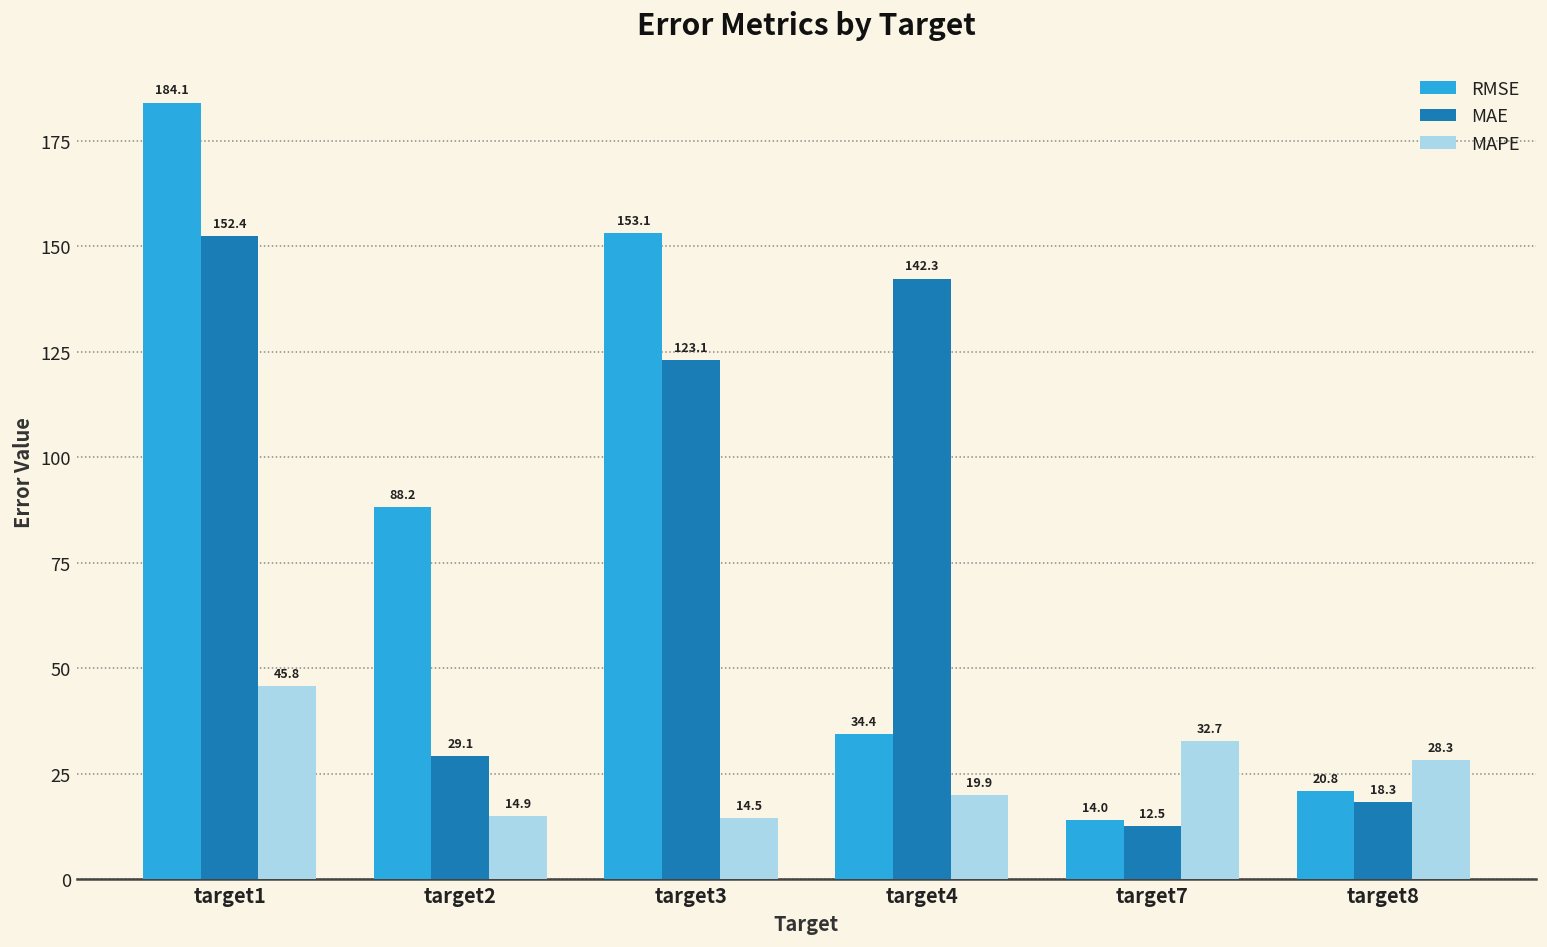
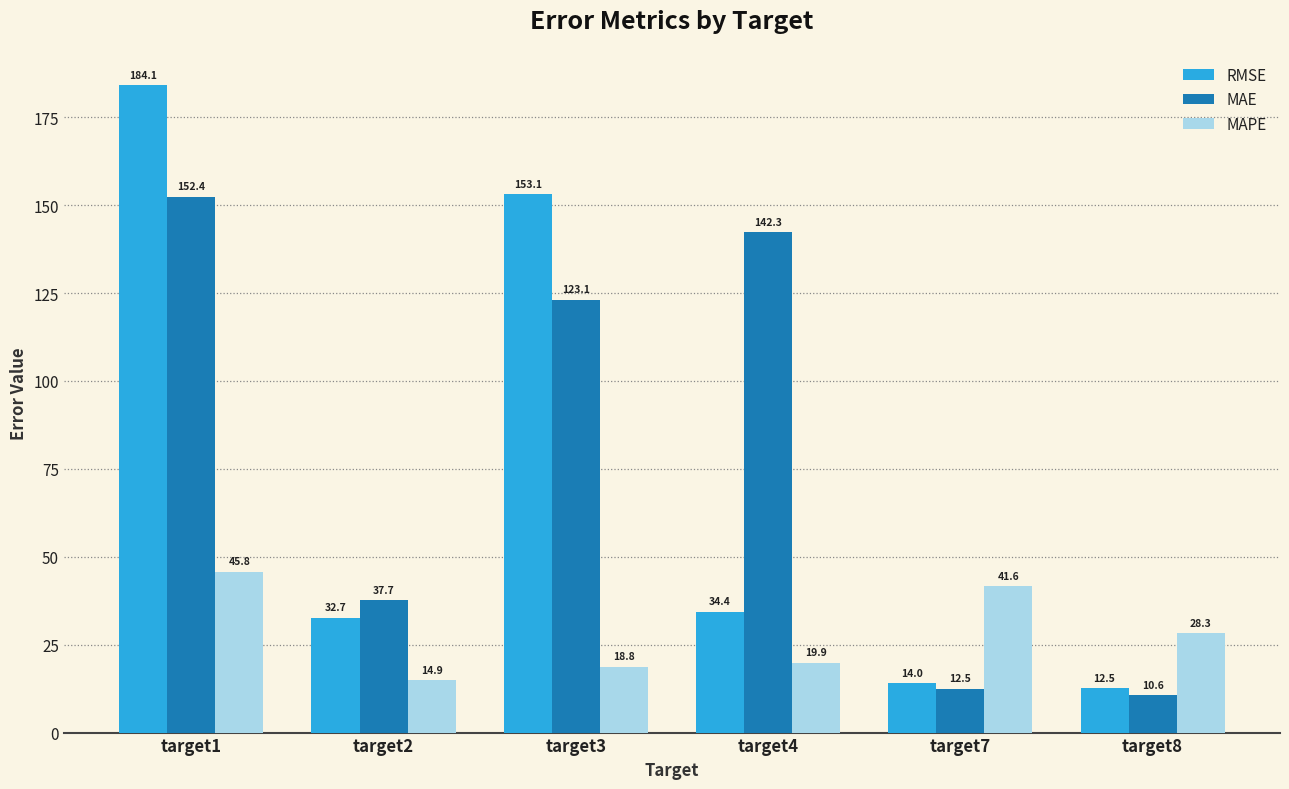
  {
    "RMSE": {
      "target1": 184.1,
-     "target2": 88.2,
+     "target2": 32.7,
      "target3": 153.1,
      "target4": 34.4,
      "target7": 14.0,
-     "target8": 20.8
+     "target8": 12.5
    },
    "MAE": {
      "target1": 152.4,
-     "target2": 29.1,
+     "target2": 37.7,
      "target3": 123.1,
      "target4": 142.3,
      "target7": 12.5,
-     "target8": 18.3
+     "target8": 10.6
    },
    "MAPE": {
      "target1": 45.8,
      "target2": 14.9,
-     "target3": 14.5,
+     "target3": 18.8,
      "target4": 19.9,
-     "target7": 32.7,
+     "target7": 41.6,
      "target8": 28.3
    }
  }
